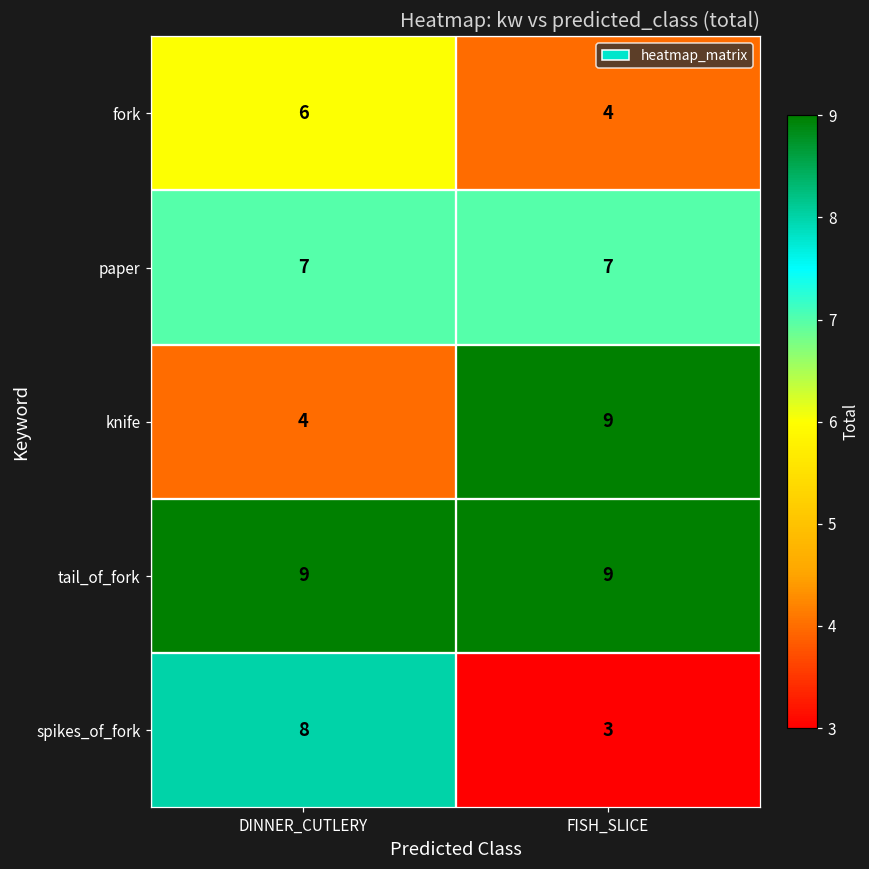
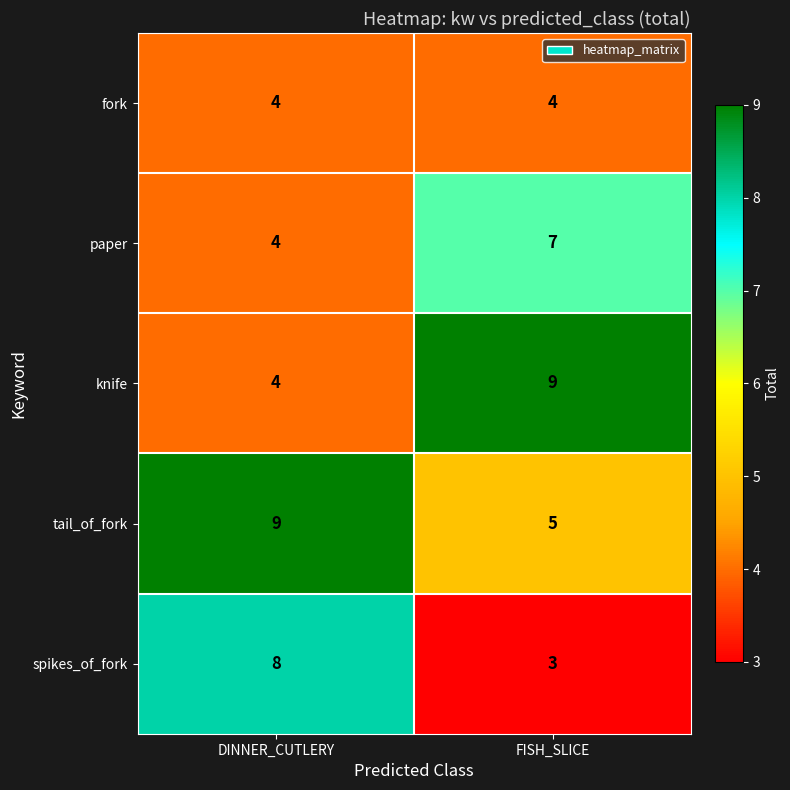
  {
    "fork": {
-     "DINNER_CUTLERY": 6,
+     "DINNER_CUTLERY": 4,
      "FISH_SLICE": 4
    },
    "paper": {
-     "DINNER_CUTLERY": 7,
+     "DINNER_CUTLERY": 4,
      "FISH_SLICE": 7
    },
    "knife": {
      "DINNER_CUTLERY": 4,
      "FISH_SLICE": 9
    },
    "tail_of_fork": {
      "DINNER_CUTLERY": 9,
-     "FISH_SLICE": 9
+     "FISH_SLICE": 5
    },
    "spikes_of_fork": {
      "DINNER_CUTLERY": 8,
      "FISH_SLICE": 3
    }
  }
